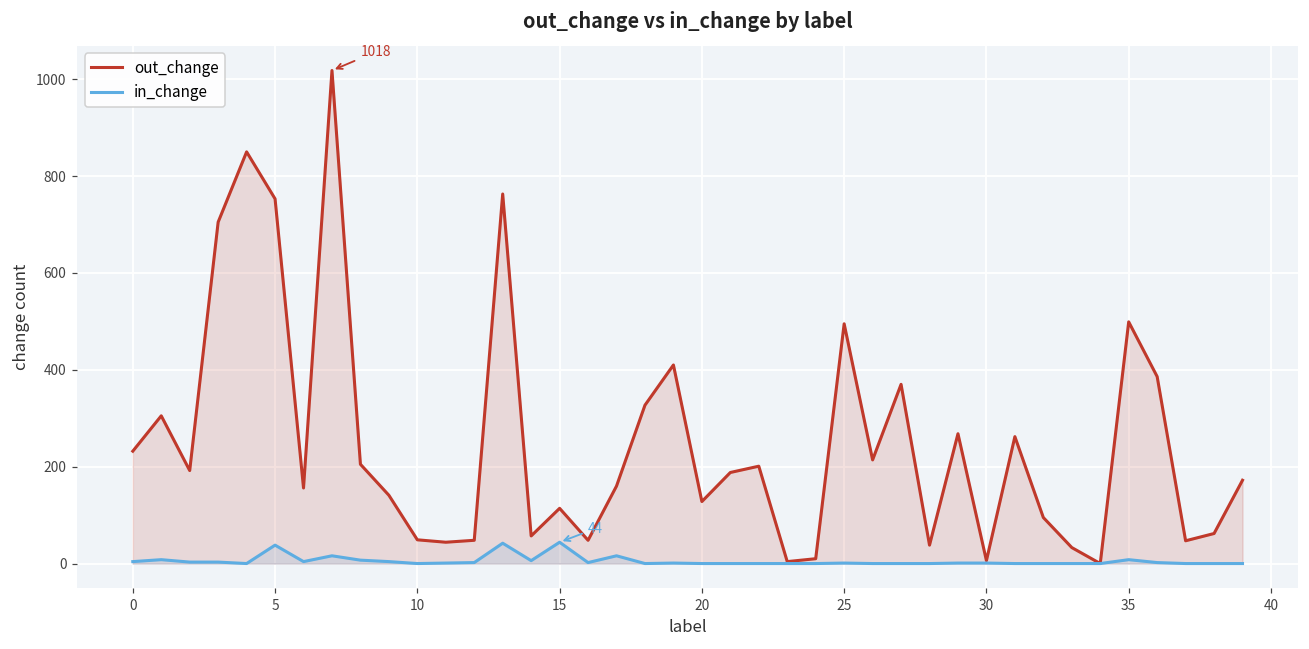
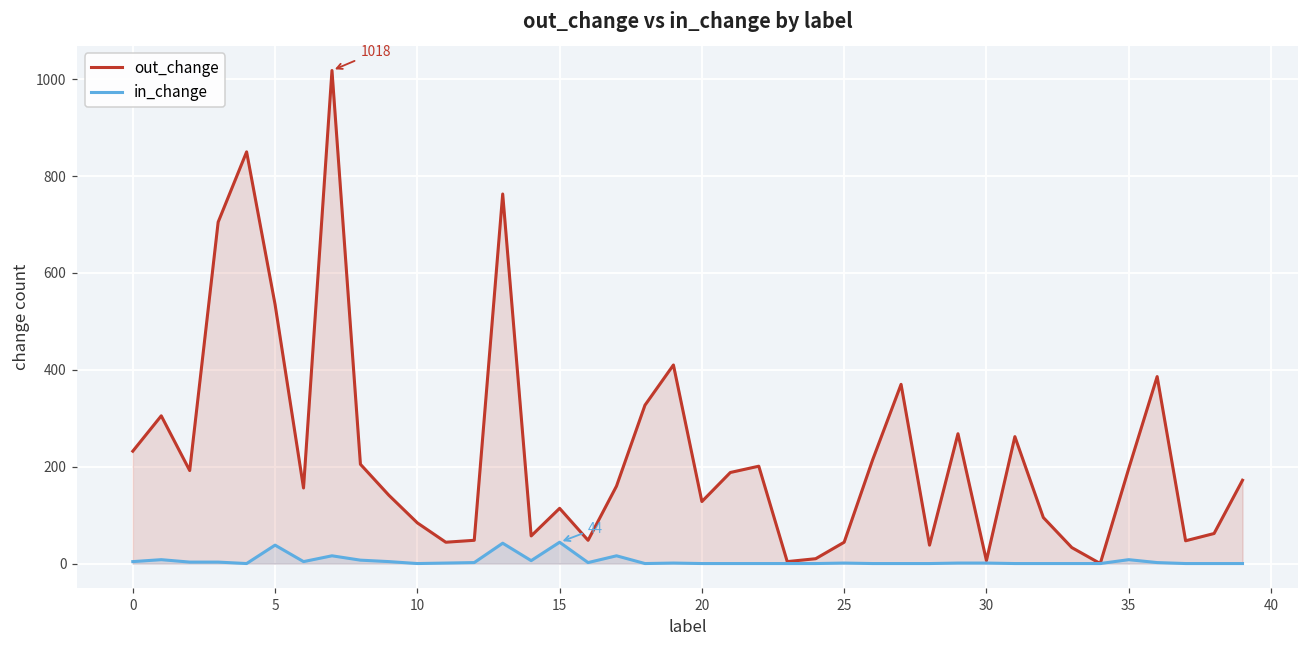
  {
    "out_change": {
      "0": 230,
-     "5": 750,
-     "10": 50,
+     "5": 540,
+     "10": 80,
      "15": 110,
      "20": 130,
-     "25": 500,
-     "35": 500
+     "25": 40,
+     "35": 200
    },
    "in_change": {
      "0": 0,
      "5": 40,
      "10": 0,
      "20": 0,
      "25": 0,
      "35": 10
    }
  }
